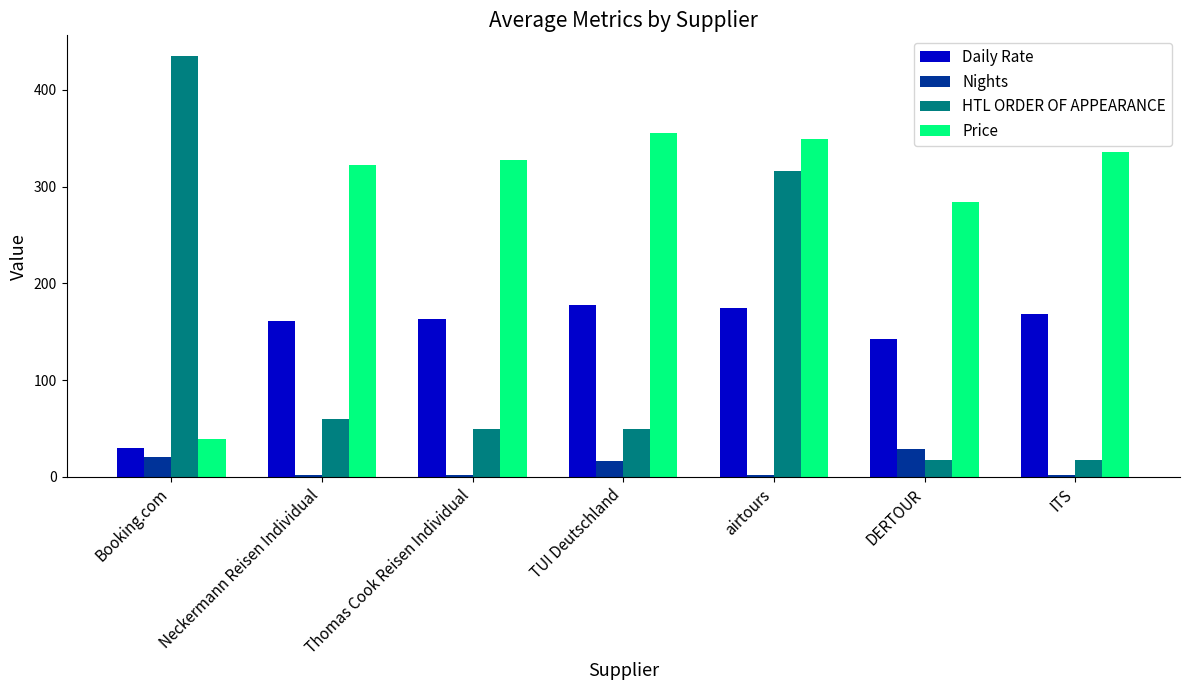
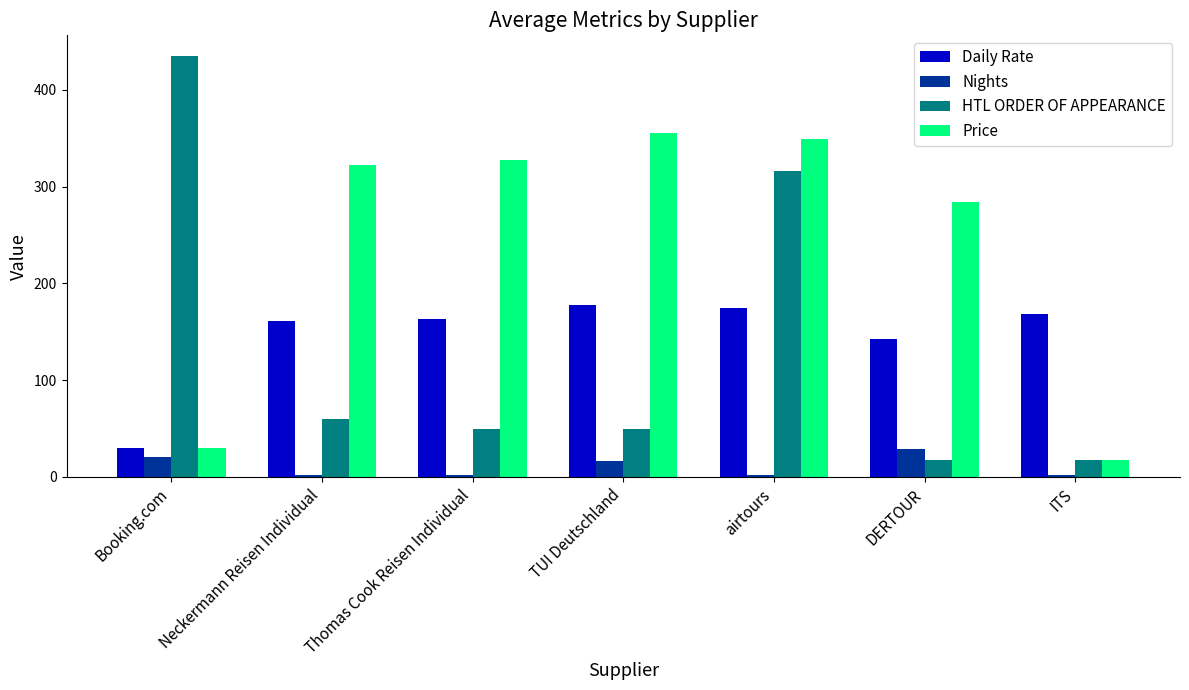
  {
    "Daily Rate": {
      "Booking.com": 30,
      "Neckermann Reisen Individual": 160,
      "Thomas Cook Reisen Individual": 160,
      "TUI Deutschland": 180,
      "airtours": 170,
      "DERTOUR": 140,
      "ITS": 170
    },
    "Nights": {
      "Booking.com": 20,
      "TUI Deutschland": 20,
      "DERTOUR": 30
    },
    "HTL ORDER OF APPEARANCE": {
      "Booking.com": 430,
      "Neckermann Reisen Individual": 60,
      "Thomas Cook Reisen Individual": 50,
      "TUI Deutschland": 50,
      "airtours": 320,
      "DERTOUR": 20,
      "ITS": 20
    },
    "Price": {
-     "Booking.com": 40,
+     "Booking.com": 30,
      "Neckermann Reisen Individual": 320,
      "Thomas Cook Reisen Individual": 330,
      "TUI Deutschland": 360,
      "airtours": 350,
      "DERTOUR": 280,
-     "ITS": 340
+     "ITS": 20
    }
  }
